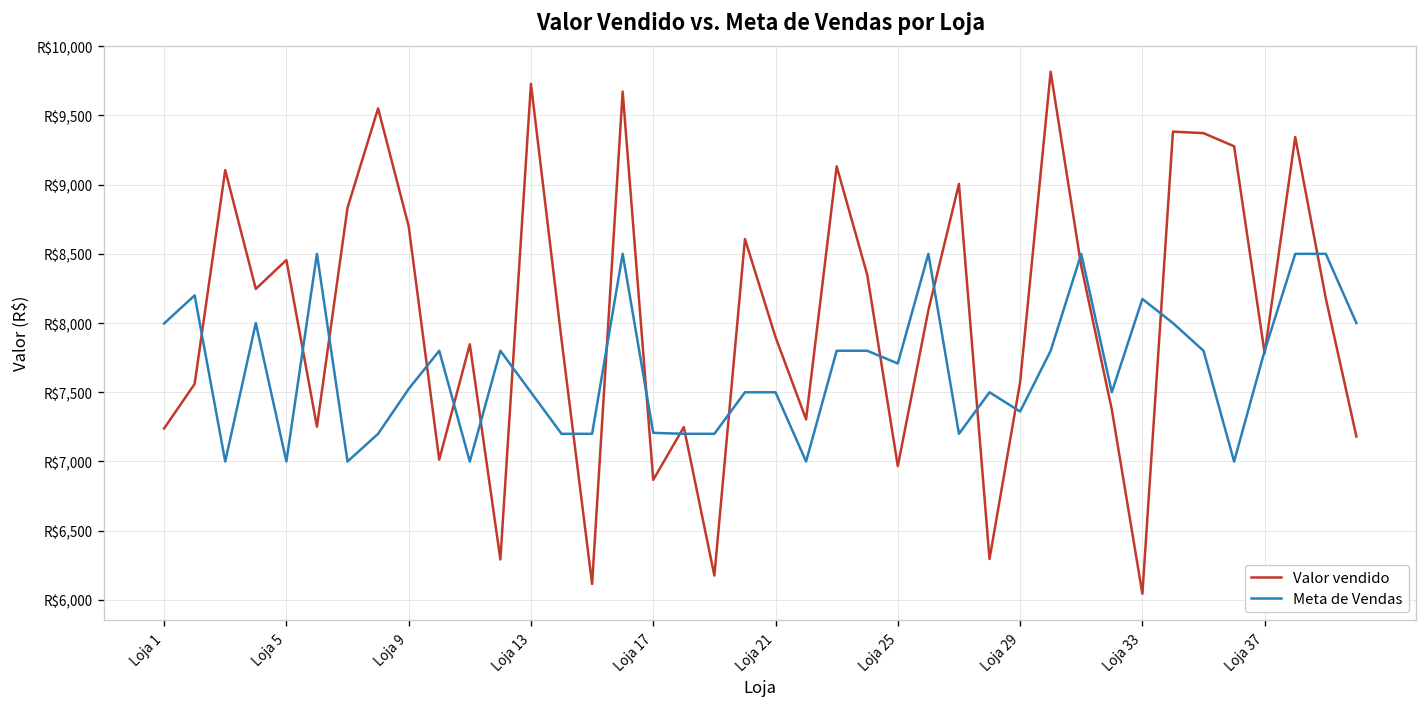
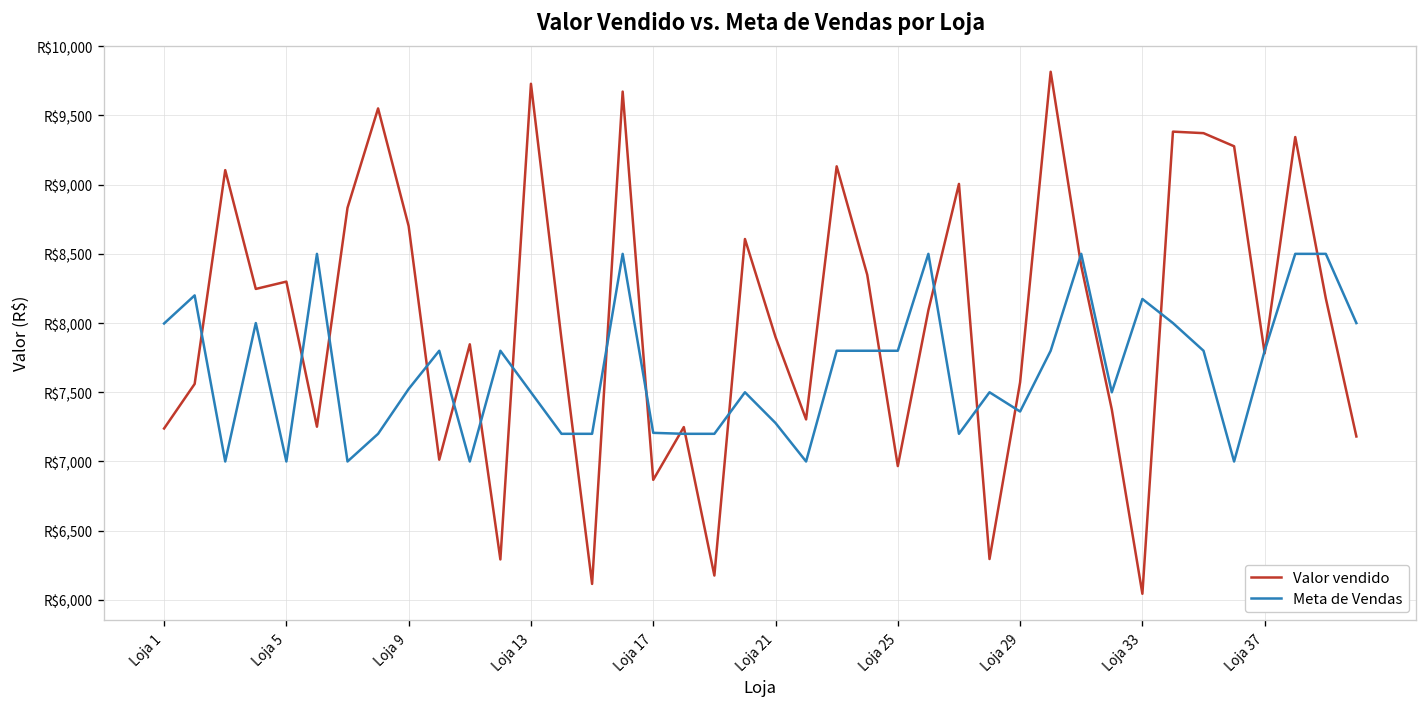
  {
    "Valor vendido": {
      "Loja 1": "R$7,240",
-     "Loja 5": "R$8,460",
+     "Loja 5": "R$8,300",
      "Loja 9": "R$8,700",
      "Loja 13": "R$9,730",
      "Loja 17": "R$6,870",
      "Loja 21": "R$7,900",
      "Loja 25": "R$6,970",
      "Loja 29": "R$7,570",
      "Loja 33": "R$6,040"
    },
    "Meta de Vendas": {
      "Loja 1": "R$8,000",
      "Loja 5": "R$7,000",
      "Loja 9": "R$7,520",
      "Loja 13": "R$7,500",
      "Loja 17": "R$7,210",
-     "Loja 21": "R$7,500",
-     "Loja 25": "R$7,710",
+     "Loja 21": "R$7,280",
+     "Loja 25": "R$7,800",
      "Loja 29": "R$7,360",
      "Loja 33": "R$8,170"
    }
  }
